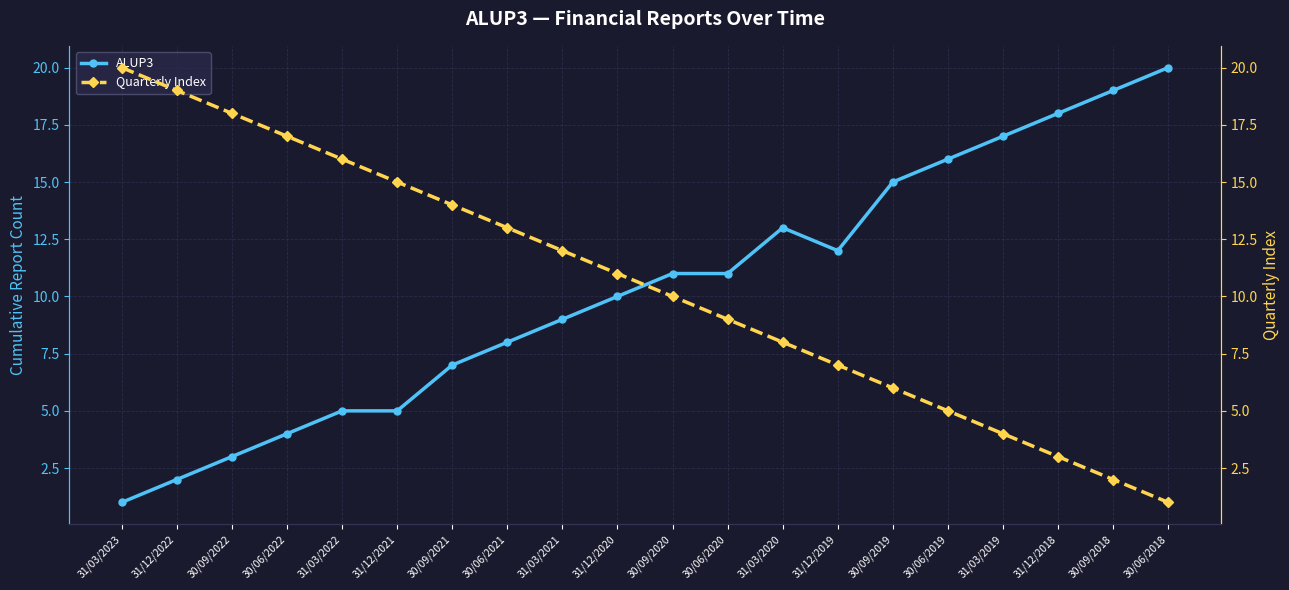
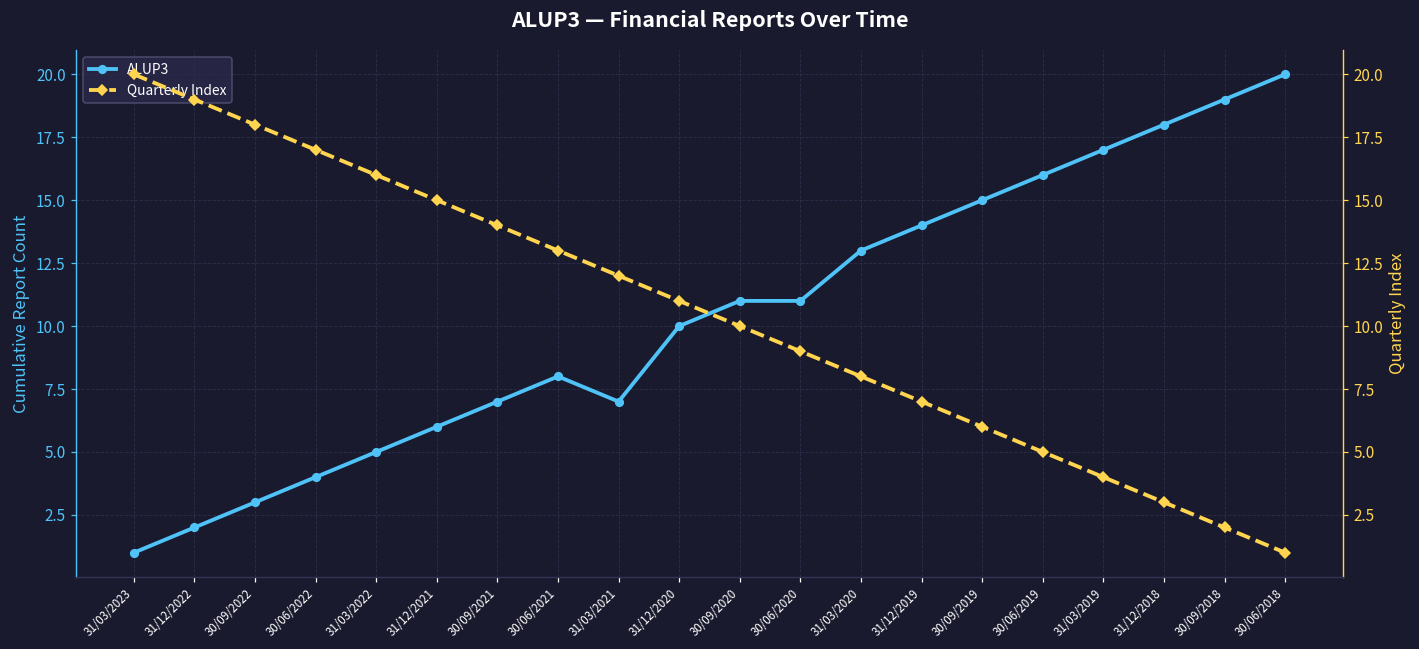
  {
    "ALUP3": {
      "31/03/2023": 1,
      "31/12/2022": 2,
      "30/09/2022": 3,
      "30/06/2022": 4,
      "31/03/2022": 5,
-     "31/12/2021": 5,
+     "31/12/2021": 6,
      "30/09/2021": 7,
      "30/06/2021": 8,
-     "31/03/2021": 9,
+     "31/03/2021": 7,
      "31/12/2020": 10,
      "30/09/2020": 11,
      "30/06/2020": 11,
      "31/03/2020": 13,
-     "31/12/2019": 12,
+     "31/12/2019": 14,
      "30/09/2019": 15,
      "30/06/2019": 16,
      "31/03/2019": 17,
      "31/12/2018": 18,
      "30/09/2018": 19,
      "30/06/2018": 20
    },
    "Quarterly Index": {
      "30/09/2022": 18.0,
      "30/06/2022": 17.0,
      "31/03/2022": 16.0,
      "31/12/2021": 15.0,
      "30/09/2021": 14.0,
      "30/06/2021": 13.0,
      "31/03/2021": 12.0,
      "31/12/2020": 11.0,
      "30/09/2020": 10.0,
      "30/06/2020": 9.0,
      "31/03/2020": 8.0,
      "31/12/2019": 7.0,
      "30/09/2019": 6.0,
      "30/06/2019": 5.0,
      "31/03/2019": 4.0,
      "31/12/2018": 3.0,
      "30/09/2018": 2.0,
      "30/06/2018": 1.0
    }
  }
